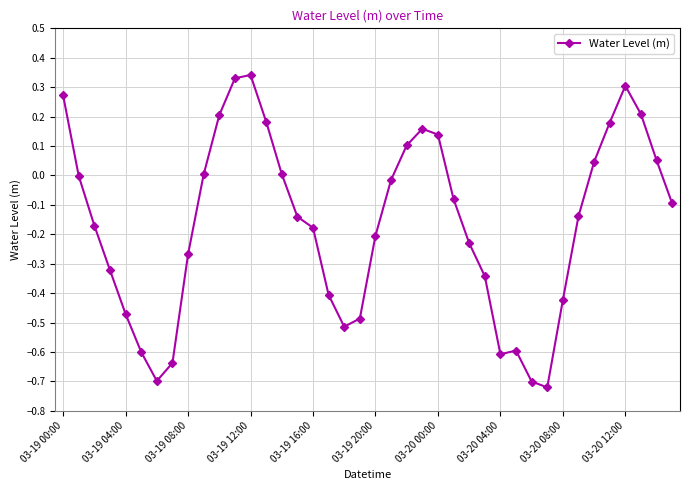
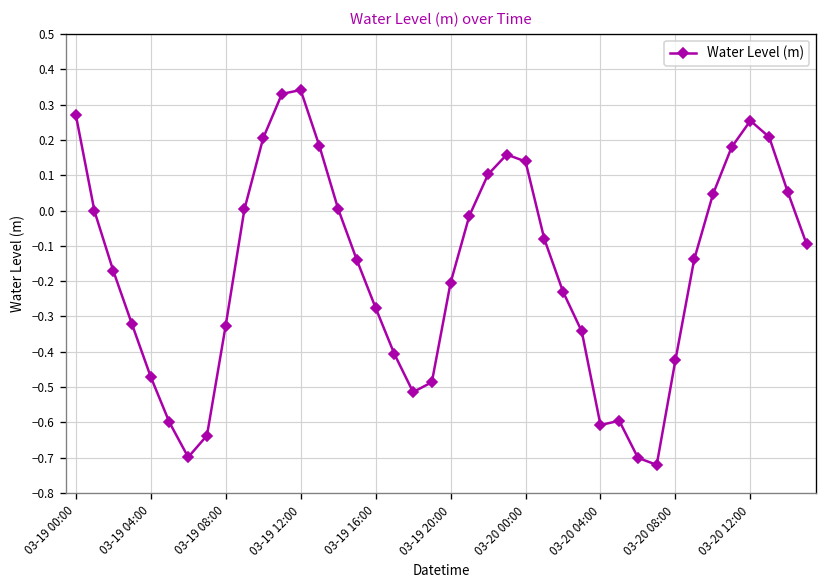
  {
    "03-19 00:00": 0.27,
    "03-19 04:00": -0.47,
-   "03-19 08:00": -0.27,
+   "03-19 08:00": -0.33,
    "03-19 12:00": 0.34,
-   "03-19 16:00": -0.18,
+   "03-19 16:00": -0.28,
    "03-19 20:00": -0.20,
    "03-20 00:00": 0.14,
    "03-20 04:00": -0.61,
    "03-20 08:00": -0.42,
-   "03-20 12:00": 0.30
+   "03-20 12:00": 0.25
  }
